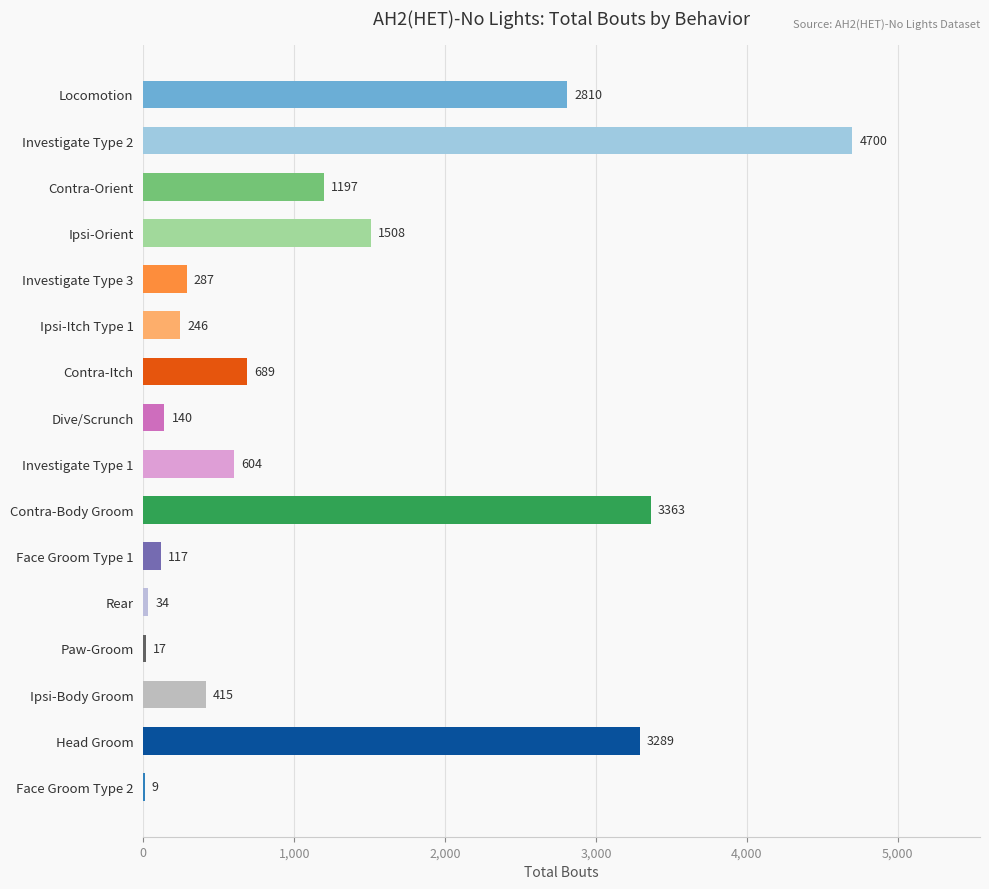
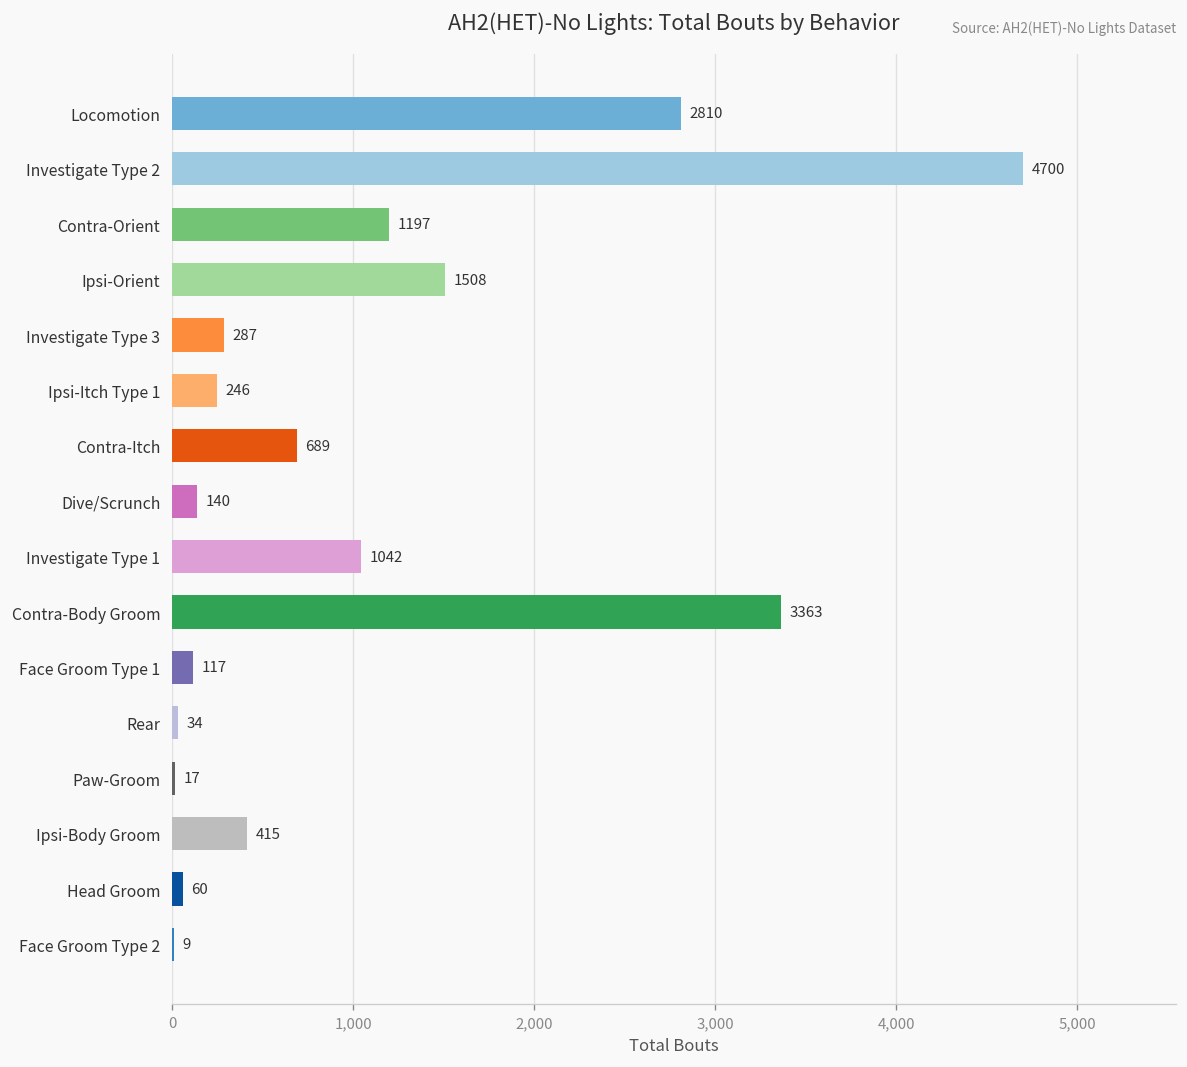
  {
    "Locomotion": 2810,
    "Investigate Type 2": 4700,
    "Contra-Orient": 1197,
    "Ipsi-Orient": 1508,
    "Investigate Type 3": 287,
    "Ipsi-Itch Type 1": 246,
    "Contra-Itch": 689,
    "Dive/Scrunch": 140,
-   "Investigate Type 1": 604,
+   "Investigate Type 1": 1042,
    "Contra-Body Groom": 3363,
    "Face Groom Type 1": 117,
    "Rear": 34,
    "Paw-Groom": 17,
    "Ipsi-Body Groom": 415,
-   "Head Groom": 3289,
+   "Head Groom": 60,
    "Face Groom Type 2": 9
  }
